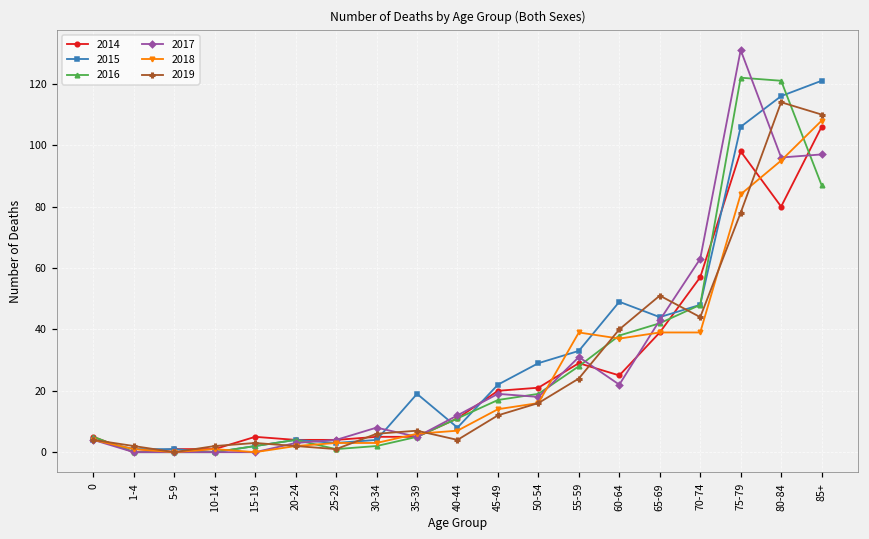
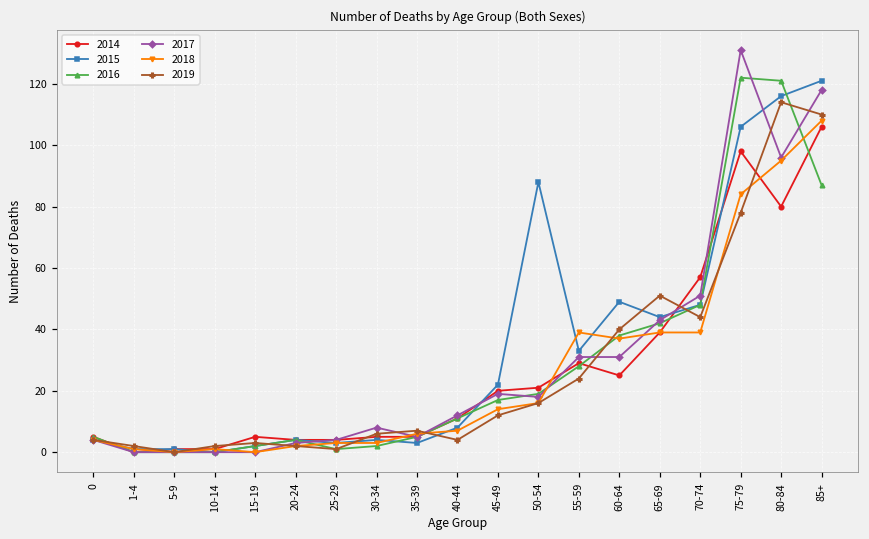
  {
    "2014": {
      "15-19": 5,
      "30-34": 5,
      "45-49": 20,
      "50-54": 21,
      "55-59": 29,
      "60-64": 25,
      "70-74": 57,
      "75-79": 98,
      "80-84": 80,
      "85+": 106
    },
    "2015": {
      "30-34": 4,
-     "35-39": 19,
+     "35-39": 3,
      "40-44": 8,
      "45-49": 22,
-     "50-54": 29,
+     "50-54": 88,
      "55-59": 33,
      "60-64": 49,
      "65-69": 44,
      "75-79": 106,
      "80-84": 116,
      "85+": 121
    },
    "2016": {
      "30-34": 2,
      "45-49": 17,
      "50-54": 19,
      "55-59": 28,
      "60-64": 38,
      "65-69": 42,
      "75-79": 122,
      "80-84": 121,
      "85+": 87
    },
    "2017": {
      "20-24": 3,
      "30-34": 8,
      "40-44": 12,
      "45-49": 19,
      "50-54": 18,
      "55-59": 31,
-     "60-64": 22,
+     "60-64": 31,
      "65-69": 43,
-     "70-74": 63,
+     "70-74": 51,
      "75-79": 131,
      "80-84": 96,
-     "85+": 97
+     "85+": 118
    },
    "2018": {
      "30-34": 3,
      "35-39": 6,
      "40-44": 7,
      "45-49": 14,
      "55-59": 39,
      "60-64": 37,
      "70-74": 39,
      "75-79": 84,
      "80-84": 95,
      "85+": 108
    },
    "2019": {
      "1-4": 2,
      "10-14": 2,
      "15-19": 3,
      "30-34": 6,
      "35-39": 7,
      "40-44": 4,
      "45-49": 12,
      "55-59": 24,
      "60-64": 40,
      "65-69": 51,
      "70-74": 44,
      "75-79": 78,
      "80-84": 114,
      "85+": 110
    }
  }
